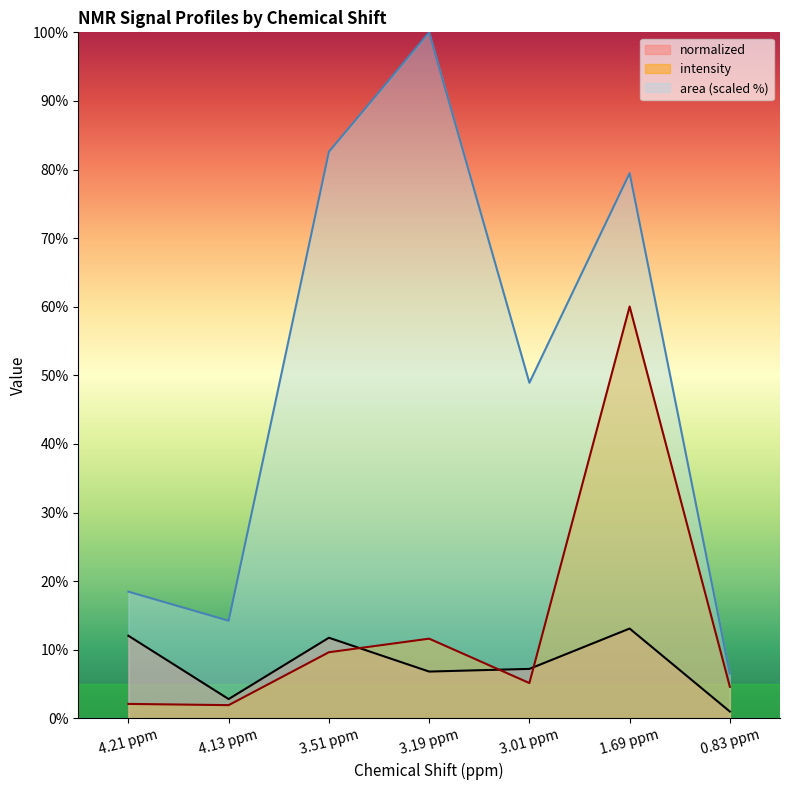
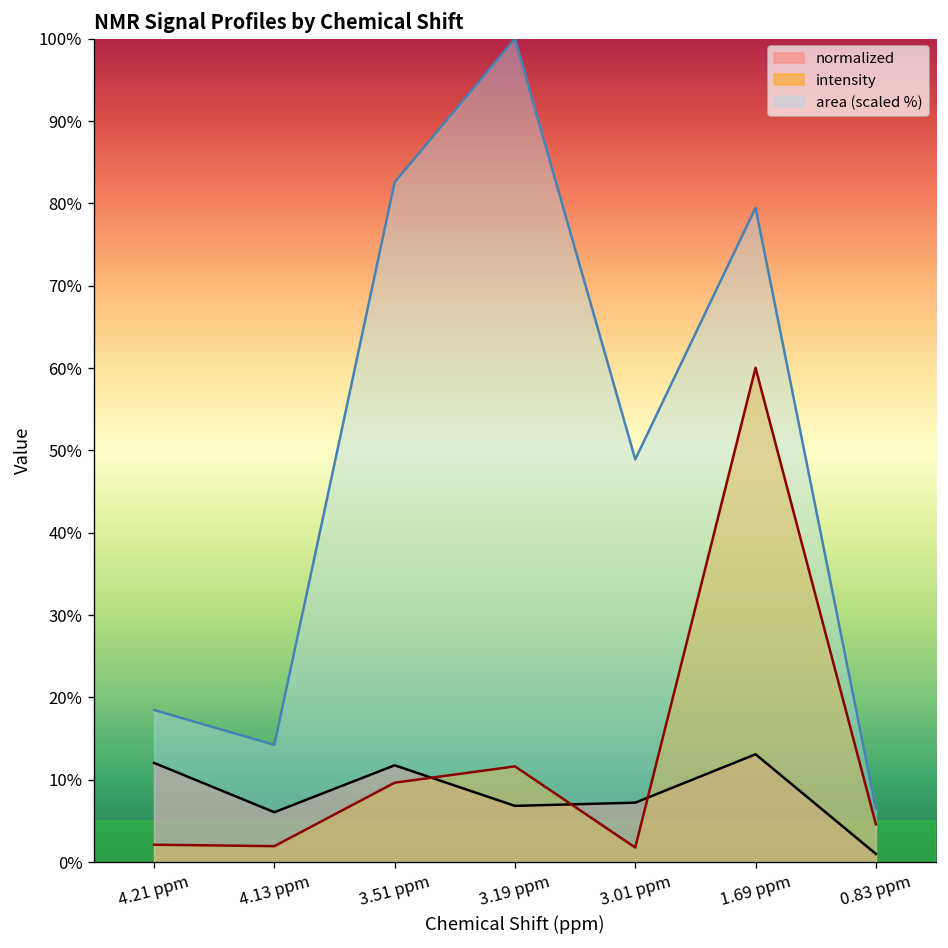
  {
    "normalized": {
      "4.21 ppm": "12%",
-     "4.13 ppm": "3%",
+     "4.13 ppm": "6%",
      "3.51 ppm": "12%",
      "3.19 ppm": "7%",
      "3.01 ppm": "7%",
      "1.69 ppm": "13%",
      "0.83 ppm": "1%"
    },
    "intensity": {
      "4.21 ppm": "2%",
      "4.13 ppm": "2%",
      "3.51 ppm": "10%",
      "3.19 ppm": "12%",
-     "3.01 ppm": "5%",
+     "3.01 ppm": "2%",
      "1.69 ppm": "60%",
      "0.83 ppm": "5%"
    },
    "area (scaled %)": {
      "4.21 ppm": "18%",
      "4.13 ppm": "14%",
      "3.51 ppm": "83%",
      "3.19 ppm": "100%",
      "3.01 ppm": "49%",
      "1.69 ppm": "79%",
      "0.83 ppm": "7%"
    }
  }
